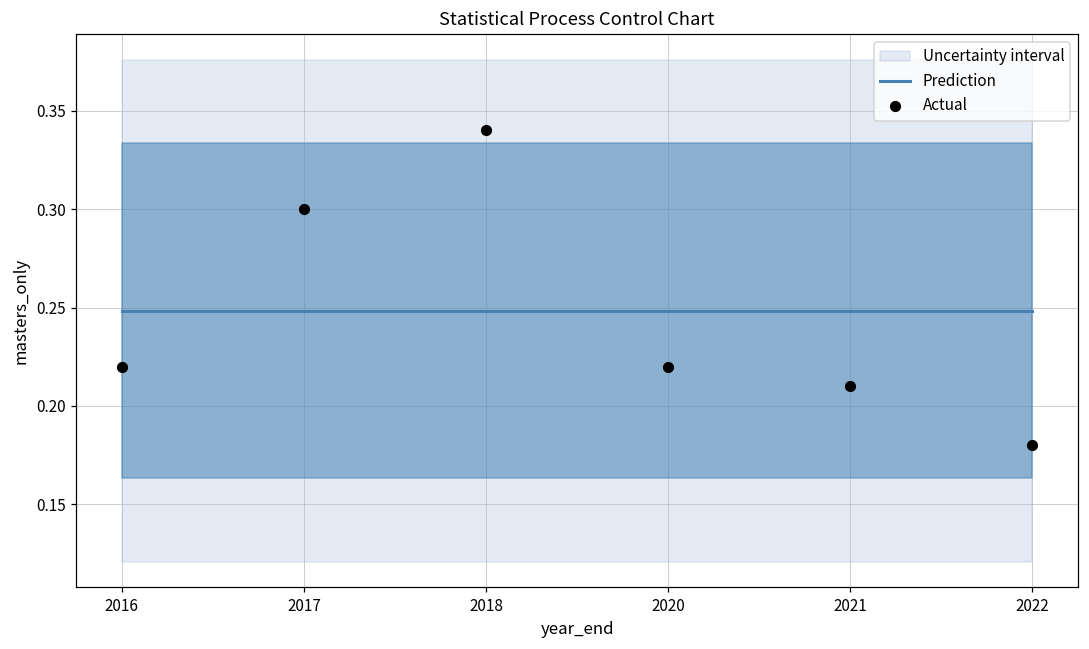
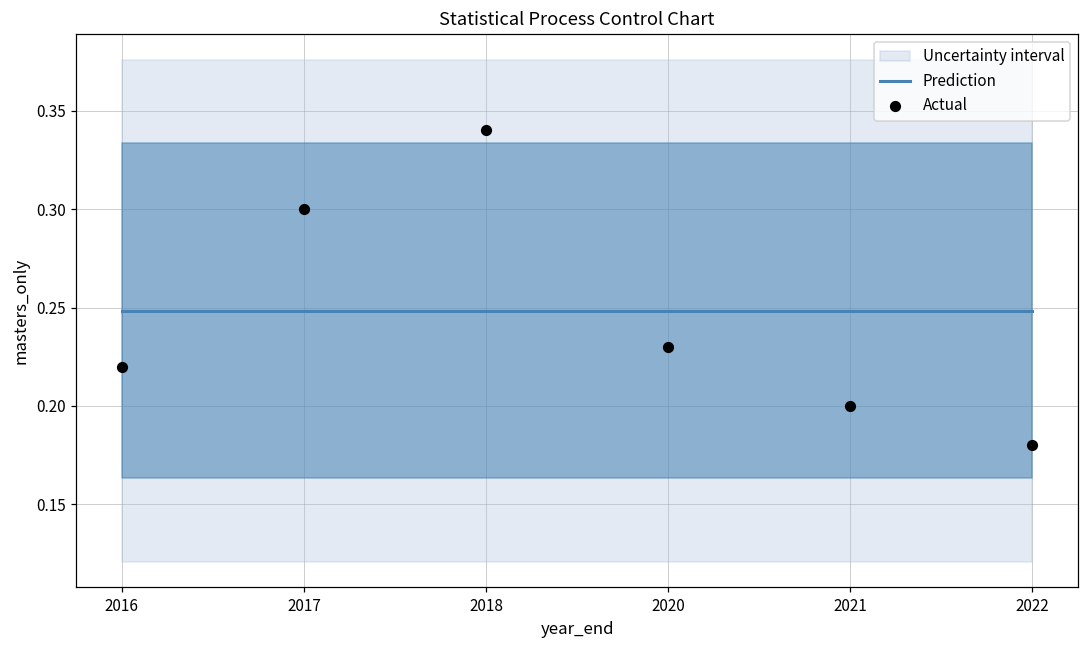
  {
    "Uncertainty interval": {
      "2016": 0.376,
      "2017": 0.376,
      "2018": 0.376,
      "2020": 0.376,
      "2021": 0.376
    },
    "Actual": {
-     "2020": 0.22,
-     "2021": 0.21
+     "2020": 0.23,
+     "2021": 0.20
    }
  }
